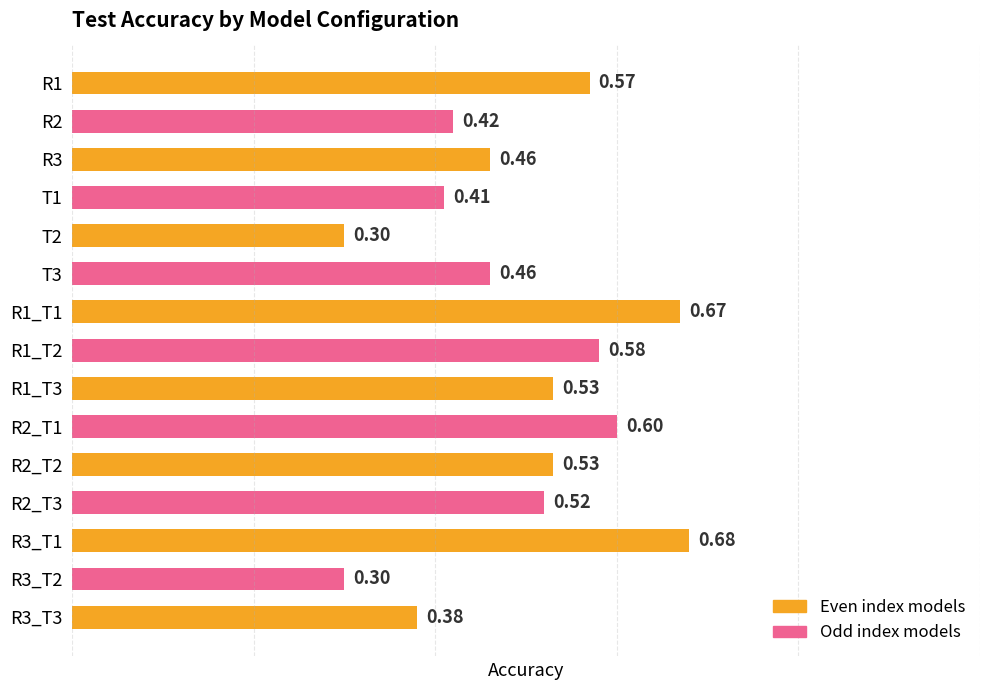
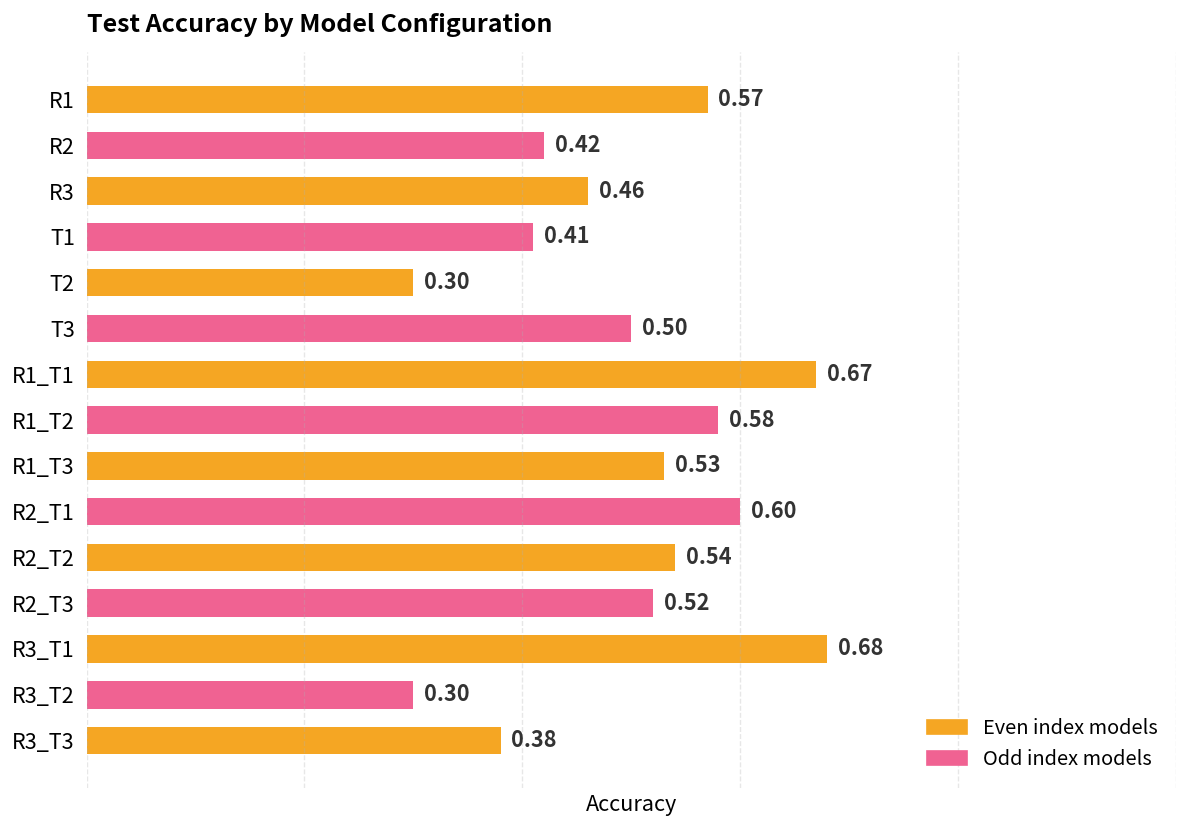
  {
    "R1": 0.57,
    "R2": 0.42,
    "R3": 0.46,
    "T1": 0.41,
    "T2": 0.30,
-   "T3": 0.46,
+   "T3": 0.50,
    "R1_T1": 0.67,
    "R1_T2": 0.58,
    "R1_T3": 0.53,
    "R2_T1": 0.60,
-   "R2_T2": 0.53,
+   "R2_T2": 0.54,
    "R2_T3": 0.52,
    "R3_T1": 0.68,
    "R3_T2": 0.30,
    "R3_T3": 0.38
  }
